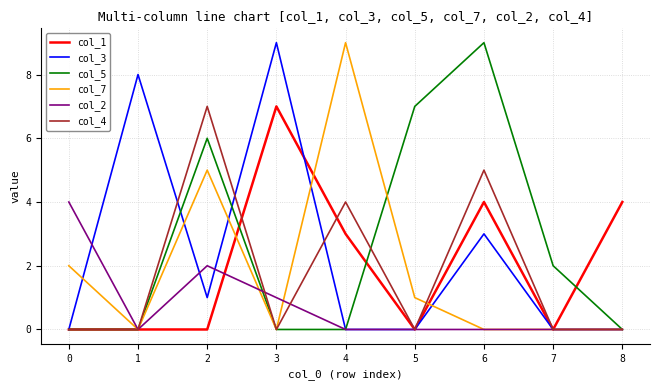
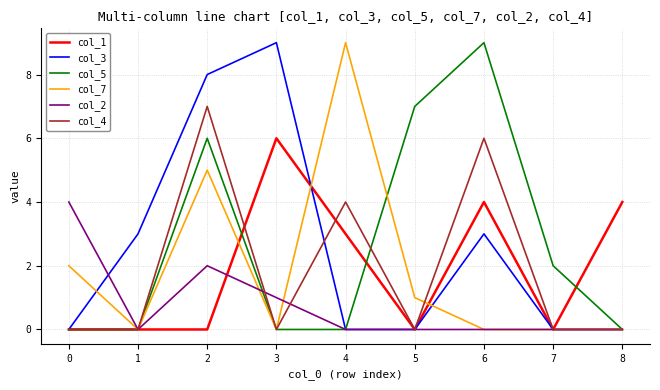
  {
    "col_1": {
      "2": 0,
-     "3": 7,
+     "3": 6,
      "4": 3,
      "6": 4,
      "8": 4
    },
    "col_3": {
-     "1": 8,
-     "2": 1,
+     "1": 3,
+     "2": 8,
      "3": 9,
      "6": 3
    },
    "col_5": {
      "2": 6,
      "5": 7,
      "6": 9,
      "7": 2
    },
    "col_7": {
      "0": 2,
      "2": 5,
      "4": 9,
      "5": 1
    },
    "col_2": {
      "0": 4,
      "2": 2,
      "3": 1
    },
    "col_4": {
      "2": 7,
      "4": 4,
-     "6": 5
+     "6": 6
    }
  }
